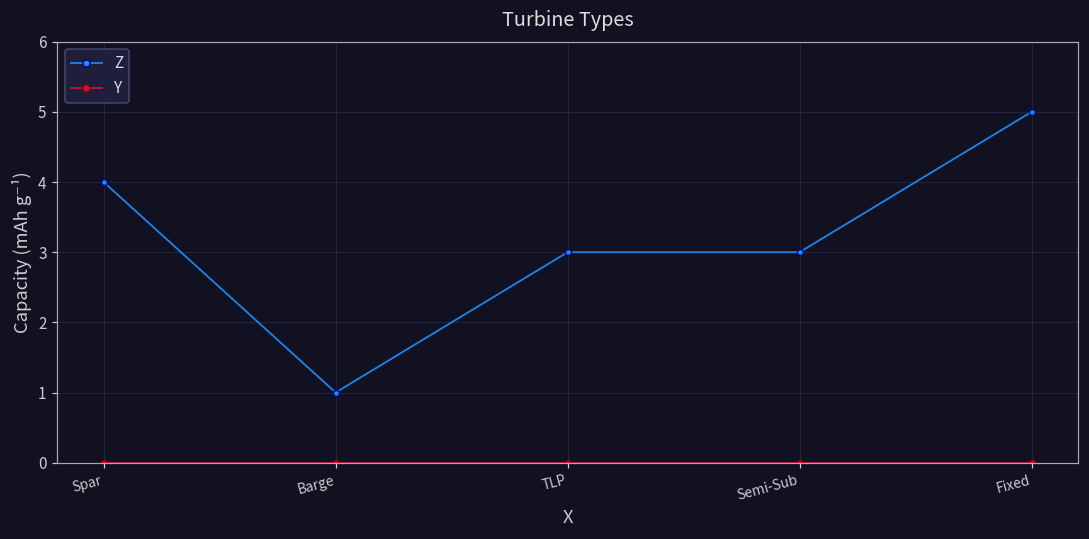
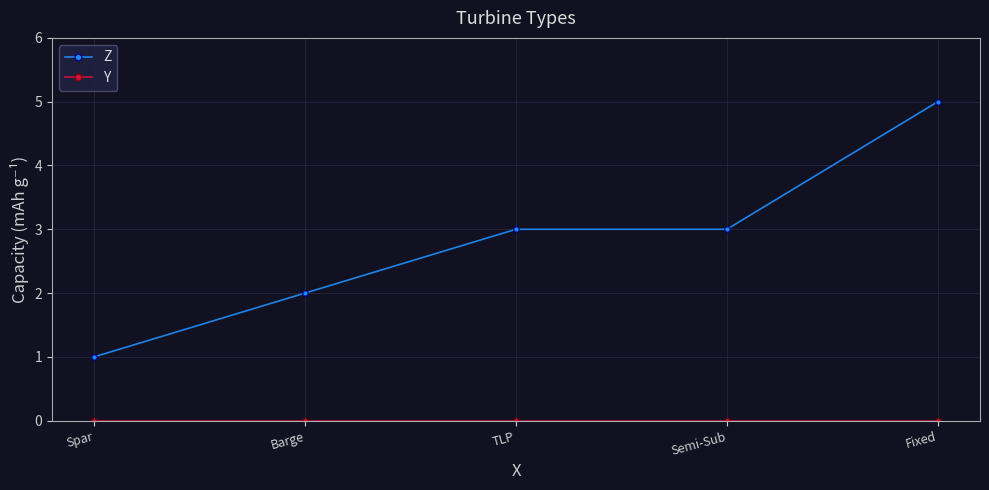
  {
    "Z": {
-     "Spar": 4,
-     "Barge": 1,
+     "Spar": 1,
+     "Barge": 2,
      "TLP": 3,
      "Semi-Sub": 3,
      "Fixed": 5
    },
    "Y": {
      "Spar": 0,
      "Barge": 0,
      "TLP": 0,
      "Semi-Sub": 0,
      "Fixed": 0
    }
  }
